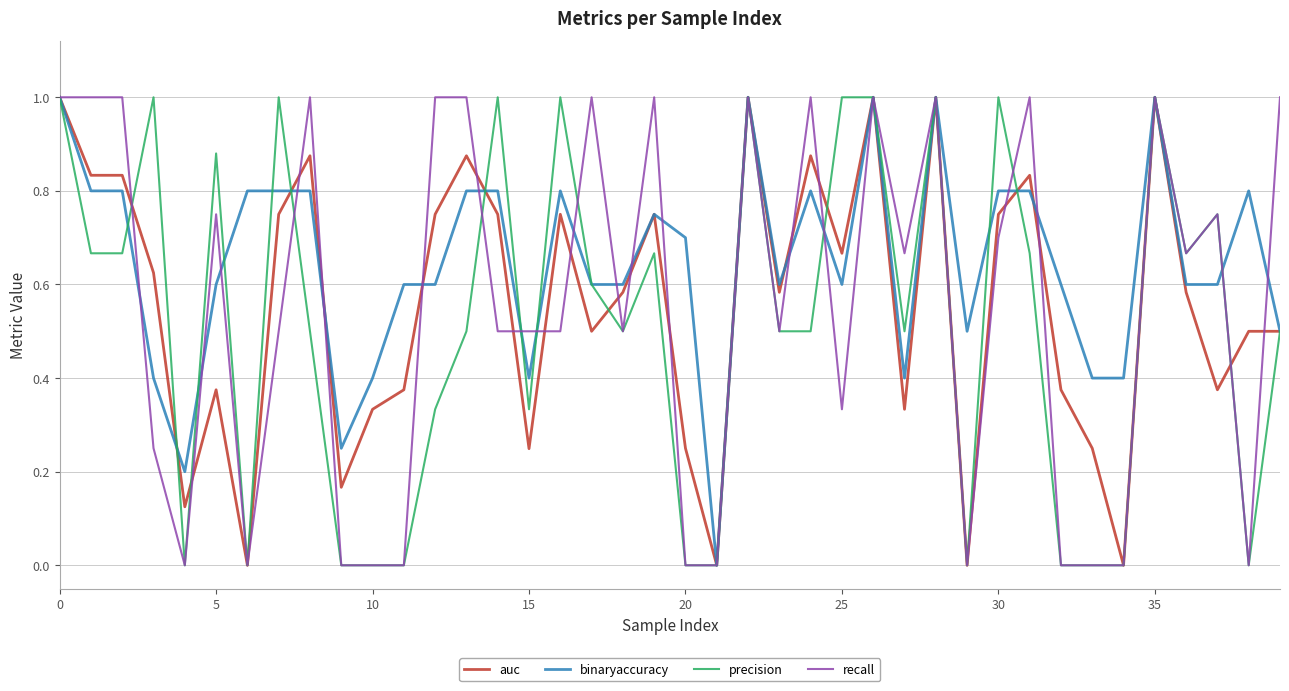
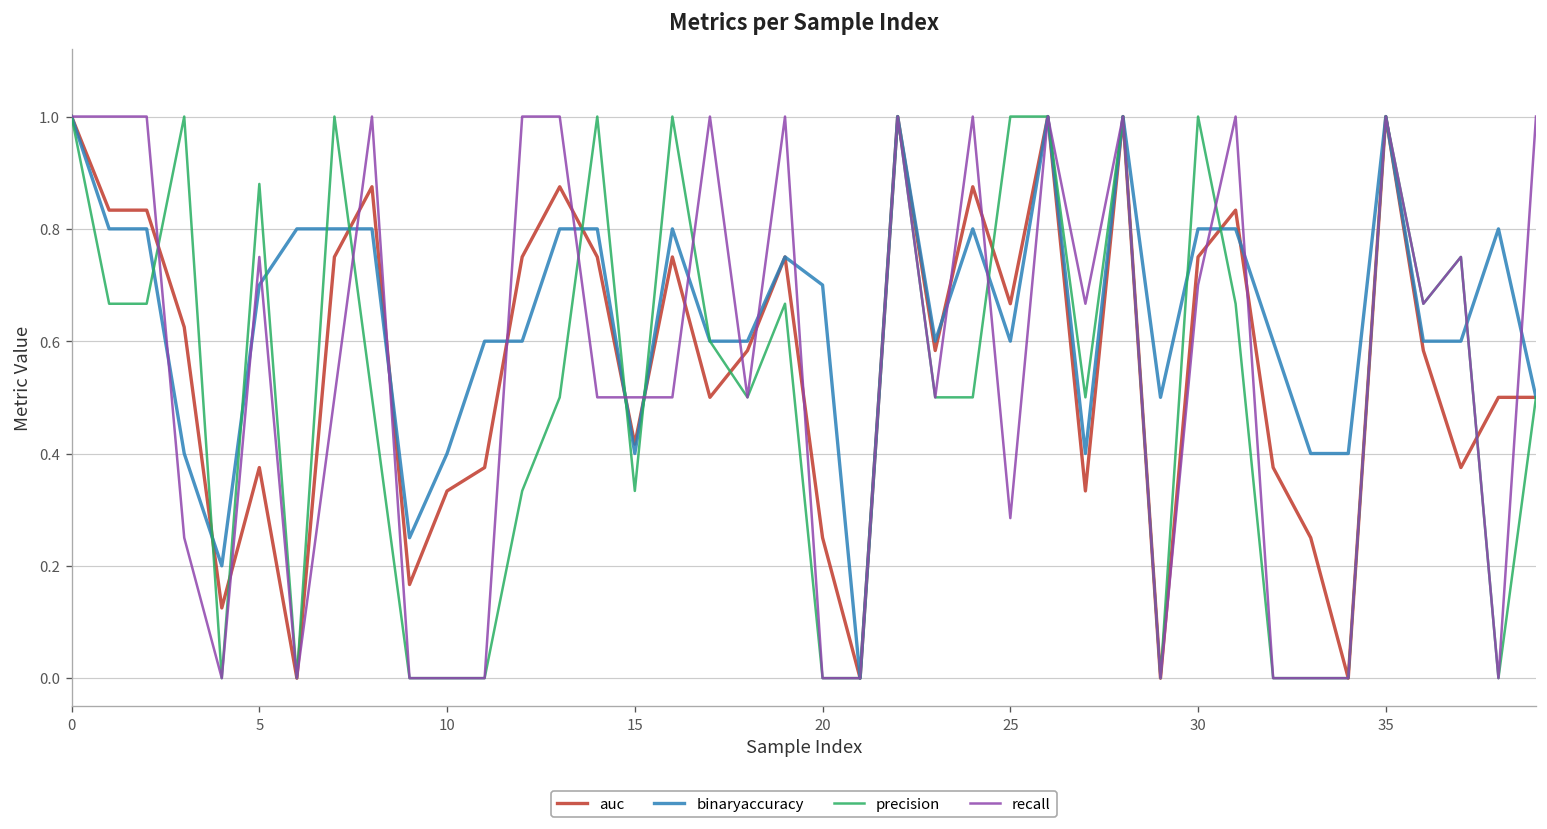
  {
    "auc": {
      "5": 0.38,
      "10": 0.33,
-     "15": 0.25,
+     "15": 0.42,
      "20": 0.25,
      "25": 0.67,
      "30": 0.75
    },
    "binaryaccuracy": {
-     "5": 0.6,
+     "5": 0.7,
      "10": 0.4,
      "15": 0.4,
      "20": 0.7,
      "25": 0.6,
      "30": 0.8
    },
    "precision": {
      "5": 0.88,
      "15": 0.33,
      "25": 1.00,
      "30": 1.00
    },
    "recall": {
      "5": 0.75,
      "15": 0.50,
-     "25": 0.33,
+     "25": 0.28,
      "30": 0.70
    }
  }
